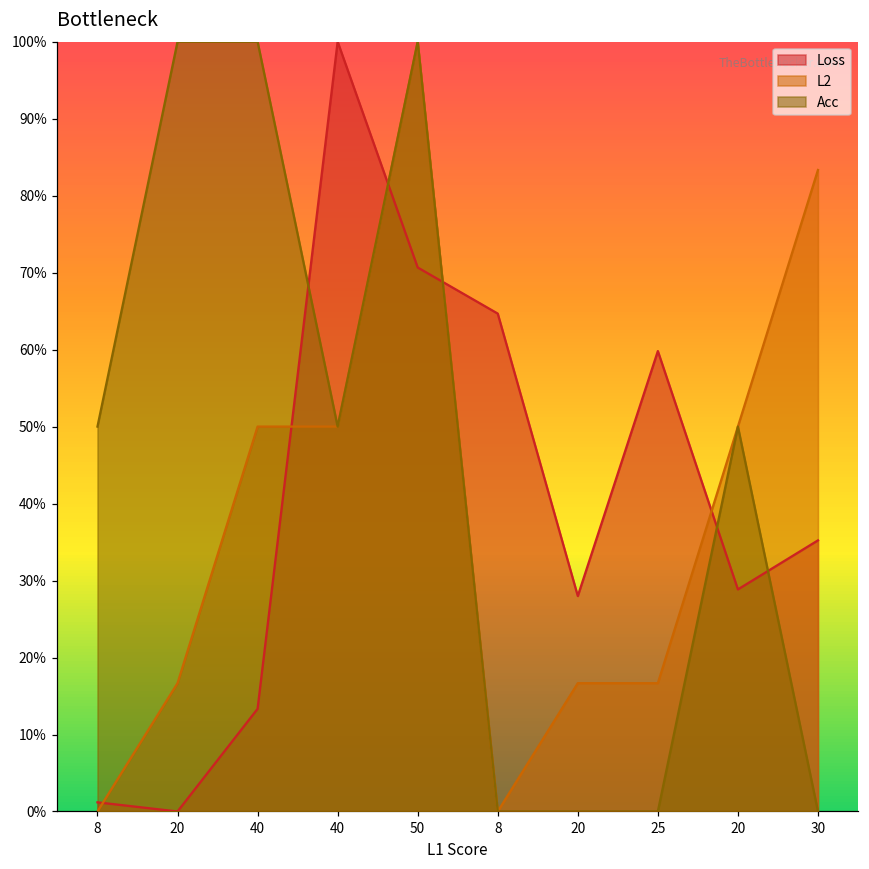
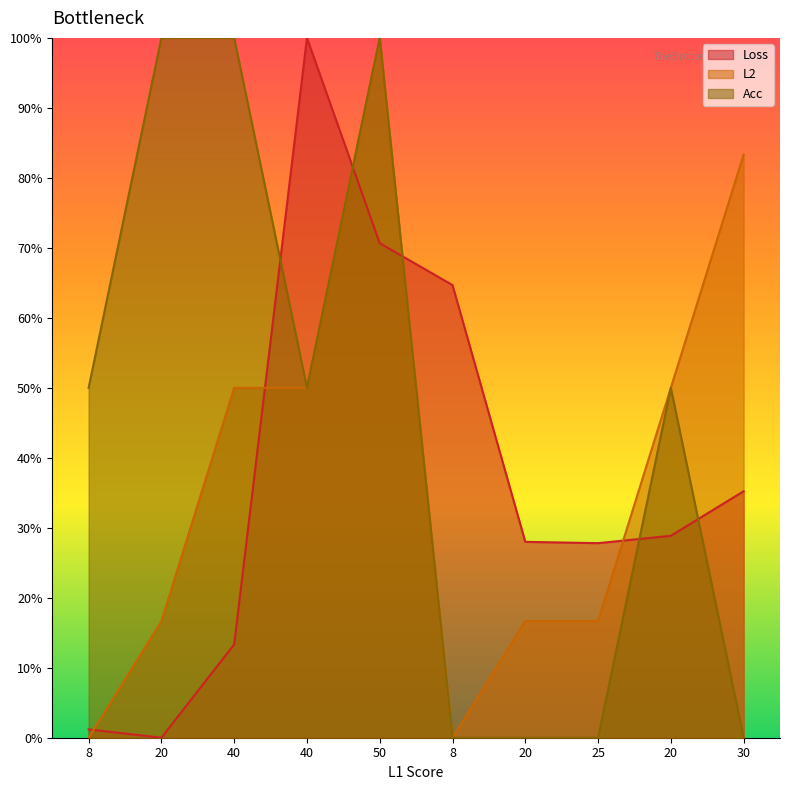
  {
    "Loss": {
      "50": "71%",
-     "25": "60%",
+     "25": "28%",
      "30": "35%"
    }
  }
